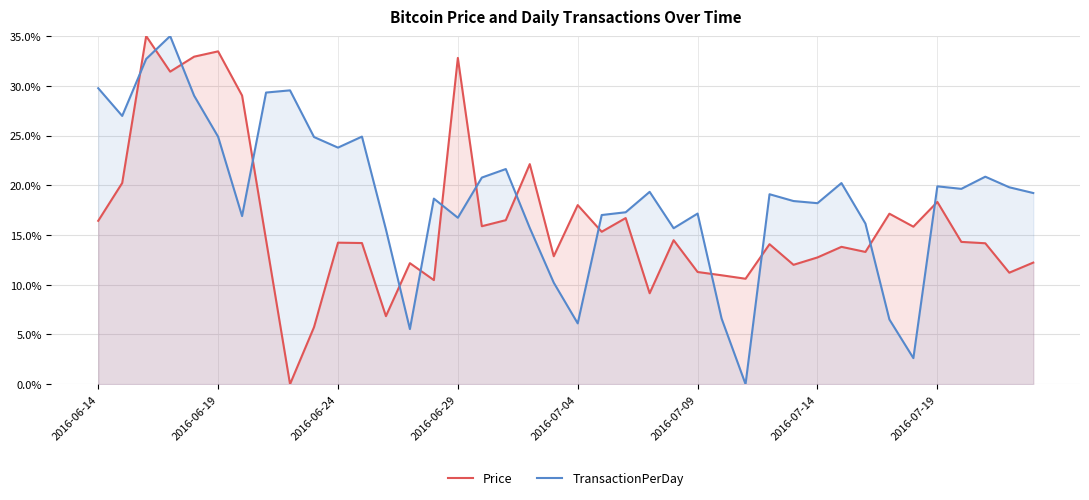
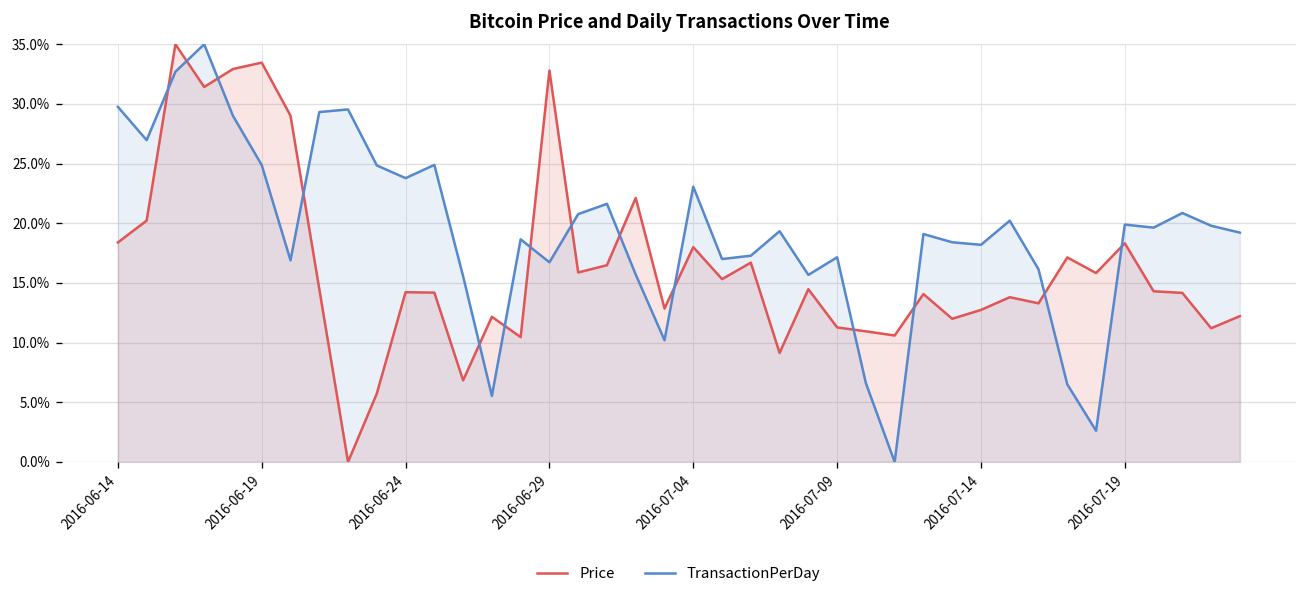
  {
    "Price": {
-     "2016-06-14": "16%",
+     "2016-06-14": "18%",
      "2016-06-19": "33%",
      "2016-06-24": "14%",
      "2016-06-29": "33%",
      "2016-07-04": "18%",
      "2016-07-09": "11%",
      "2016-07-14": "13%",
      "2016-07-19": "18%"
    },
    "TransactionPerDay": {
      "2016-06-14": "30%",
      "2016-06-19": "25%",
      "2016-06-24": "24%",
      "2016-06-29": "17%",
-     "2016-07-04": "6%",
+     "2016-07-04": "23%",
      "2016-07-09": "17%",
      "2016-07-14": "18%",
      "2016-07-19": "20%"
    }
  }
